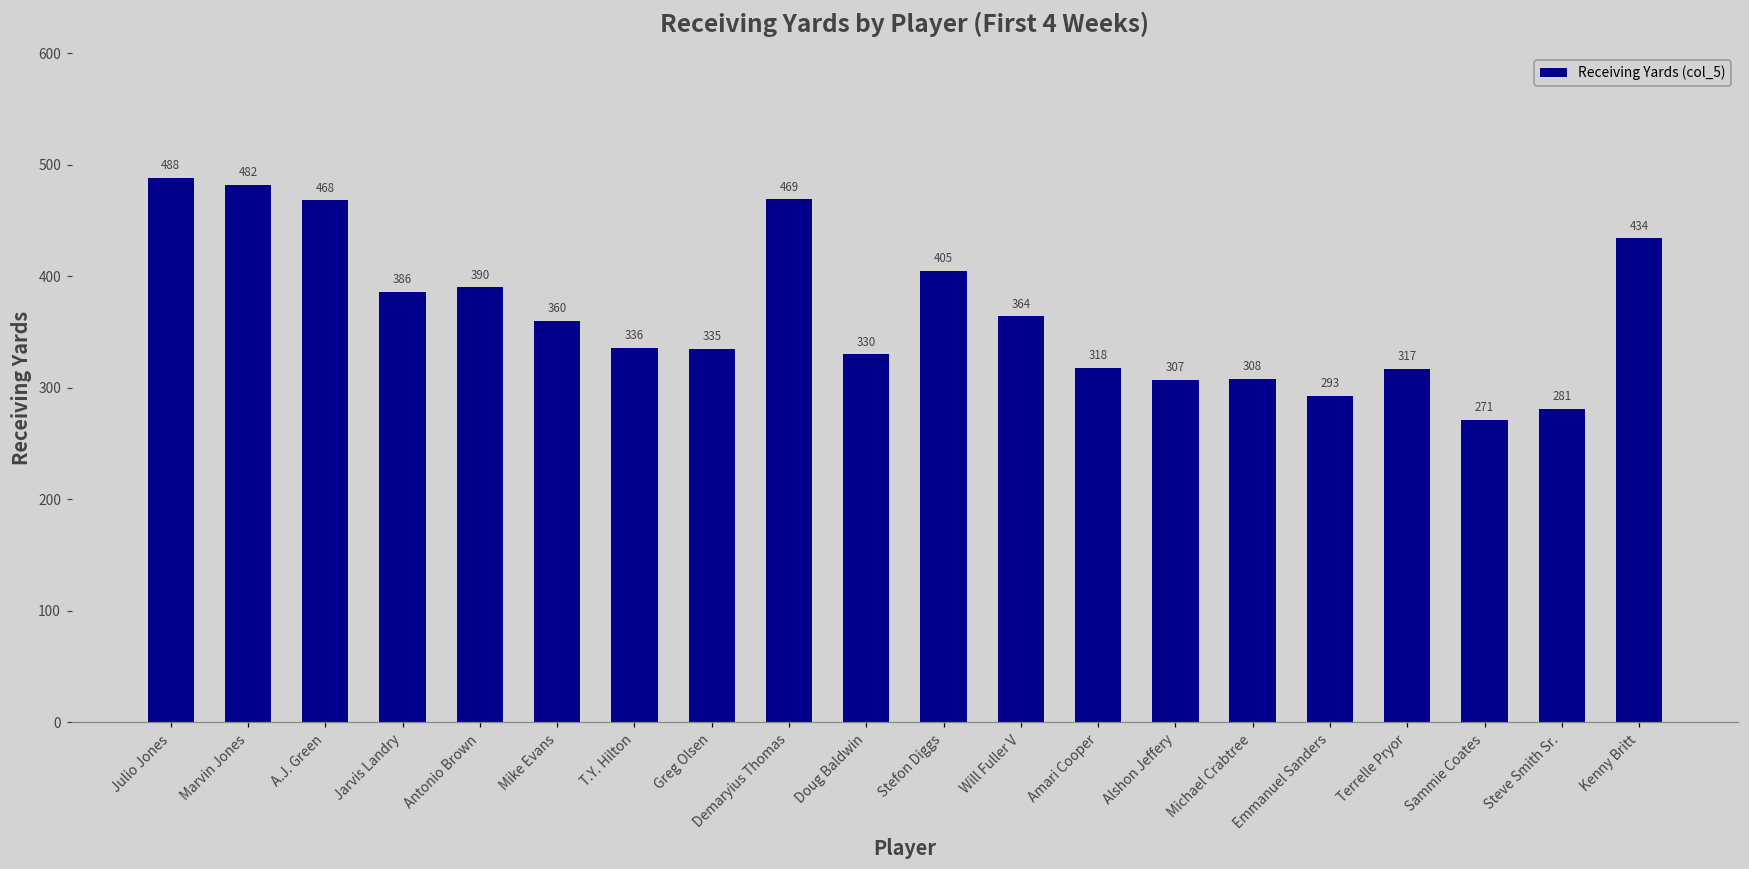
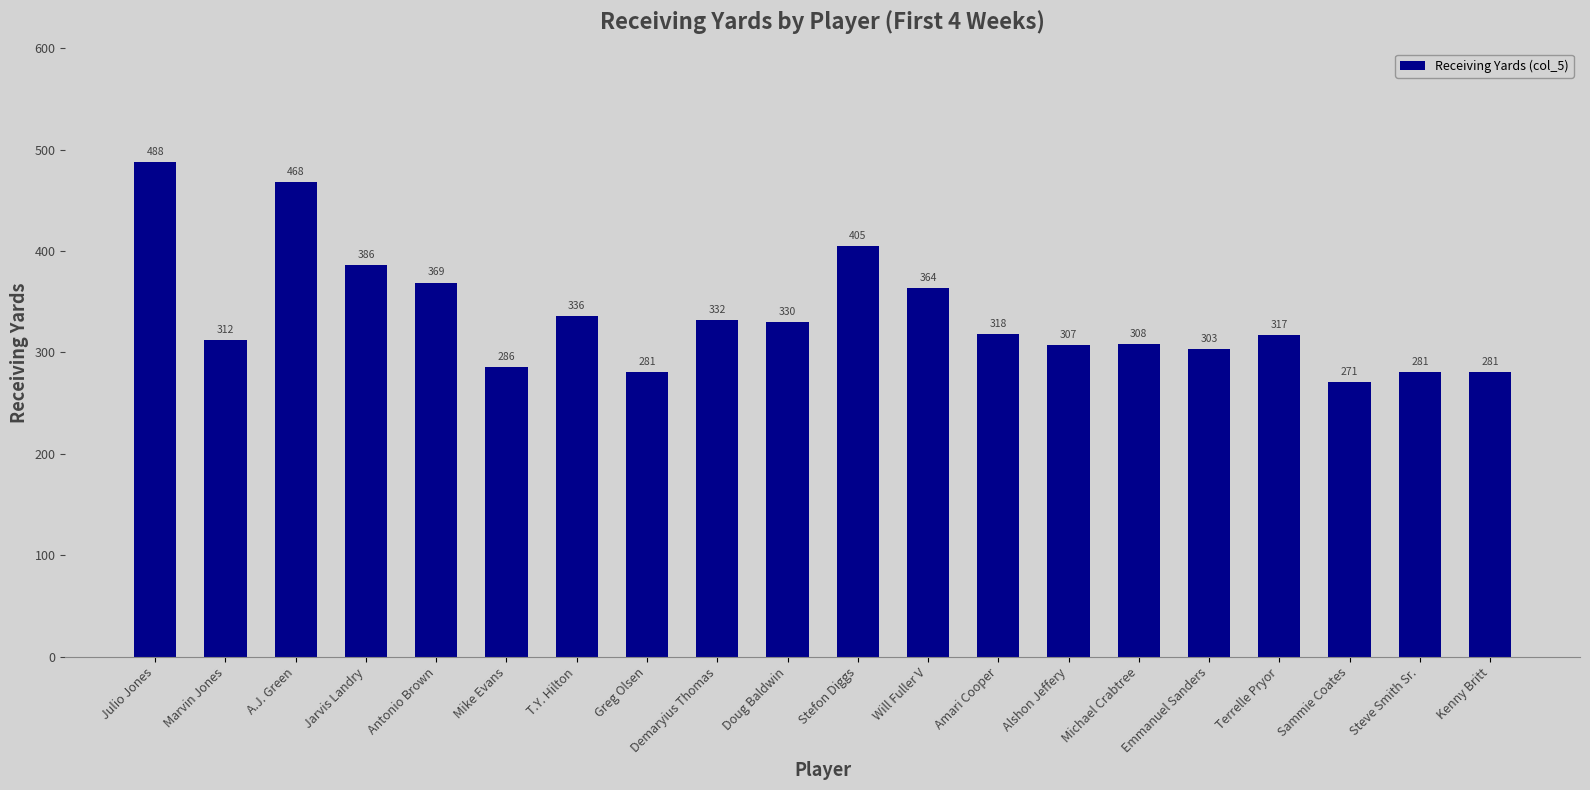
  {
    "Julio Jones": 488,
-   "Marvin Jones": 482,
+   "Marvin Jones": 312,
    "A.J. Green": 468,
    "Jarvis Landry": 386,
-   "Antonio Brown": 390,
-   "Mike Evans": 360,
+   "Antonio Brown": 369,
+   "Mike Evans": 286,
    "T.Y. Hilton": 336,
-   "Greg Olsen": 335,
-   "Demaryius Thomas": 469,
+   "Greg Olsen": 281,
+   "Demaryius Thomas": 332,
    "Doug Baldwin": 330,
    "Stefon Diggs": 405,
    "Will Fuller V": 364,
    "Amari Cooper": 318,
    "Alshon Jeffery": 307,
    "Michael Crabtree": 308,
-   "Emmanuel Sanders": 293,
+   "Emmanuel Sanders": 303,
    "Terrelle Pryor": 317,
    "Sammie Coates": 271,
    "Steve Smith Sr.": 281,
-   "Kenny Britt": 434
+   "Kenny Britt": 281
  }
